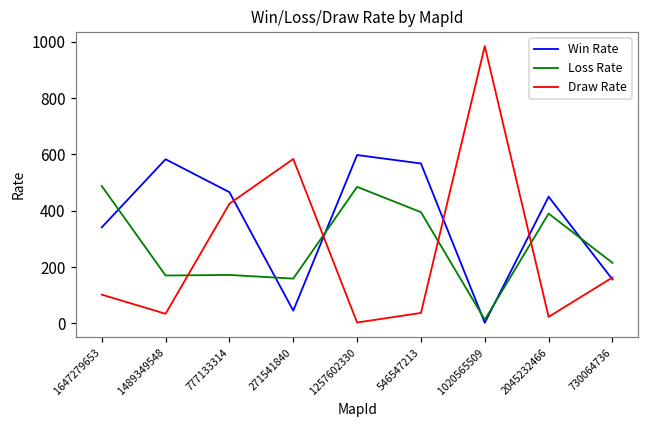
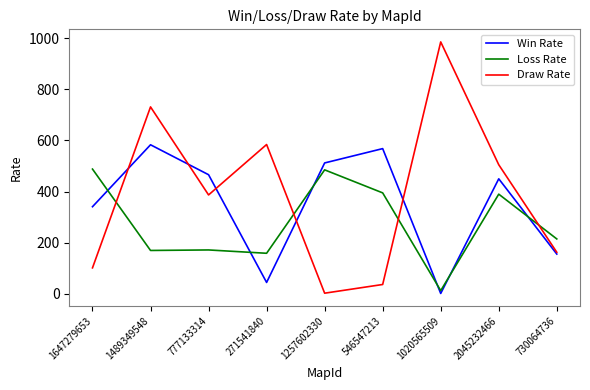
  {
    "Win Rate": {
      "1647279653": 340,
      "1489349548": 580,
      "777133314": 470,
      "271541840": 50,
-     "1257602330": 600,
+     "1257602330": 510,
      "546547213": 570,
      "1020565509": 0,
      "2045232466": 450
    },
    "Loss Rate": {
      "1647279653": 490,
      "1489349548": 170,
      "777133314": 170,
      "271541840": 160,
      "1257602330": 490,
      "546547213": 400,
      "1020565509": 10,
      "2045232466": 390,
      "730064736": 220
    },
    "Draw Rate": {
      "1647279653": 100,
-     "1489349548": 30,
-     "777133314": 430,
+     "1489349548": 730,
+     "777133314": 390,
      "271541840": 580,
      "1257602330": 0,
      "546547213": 40,
      "1020565509": 990,
-     "2045232466": 20
+     "2045232466": 510
    }
  }
